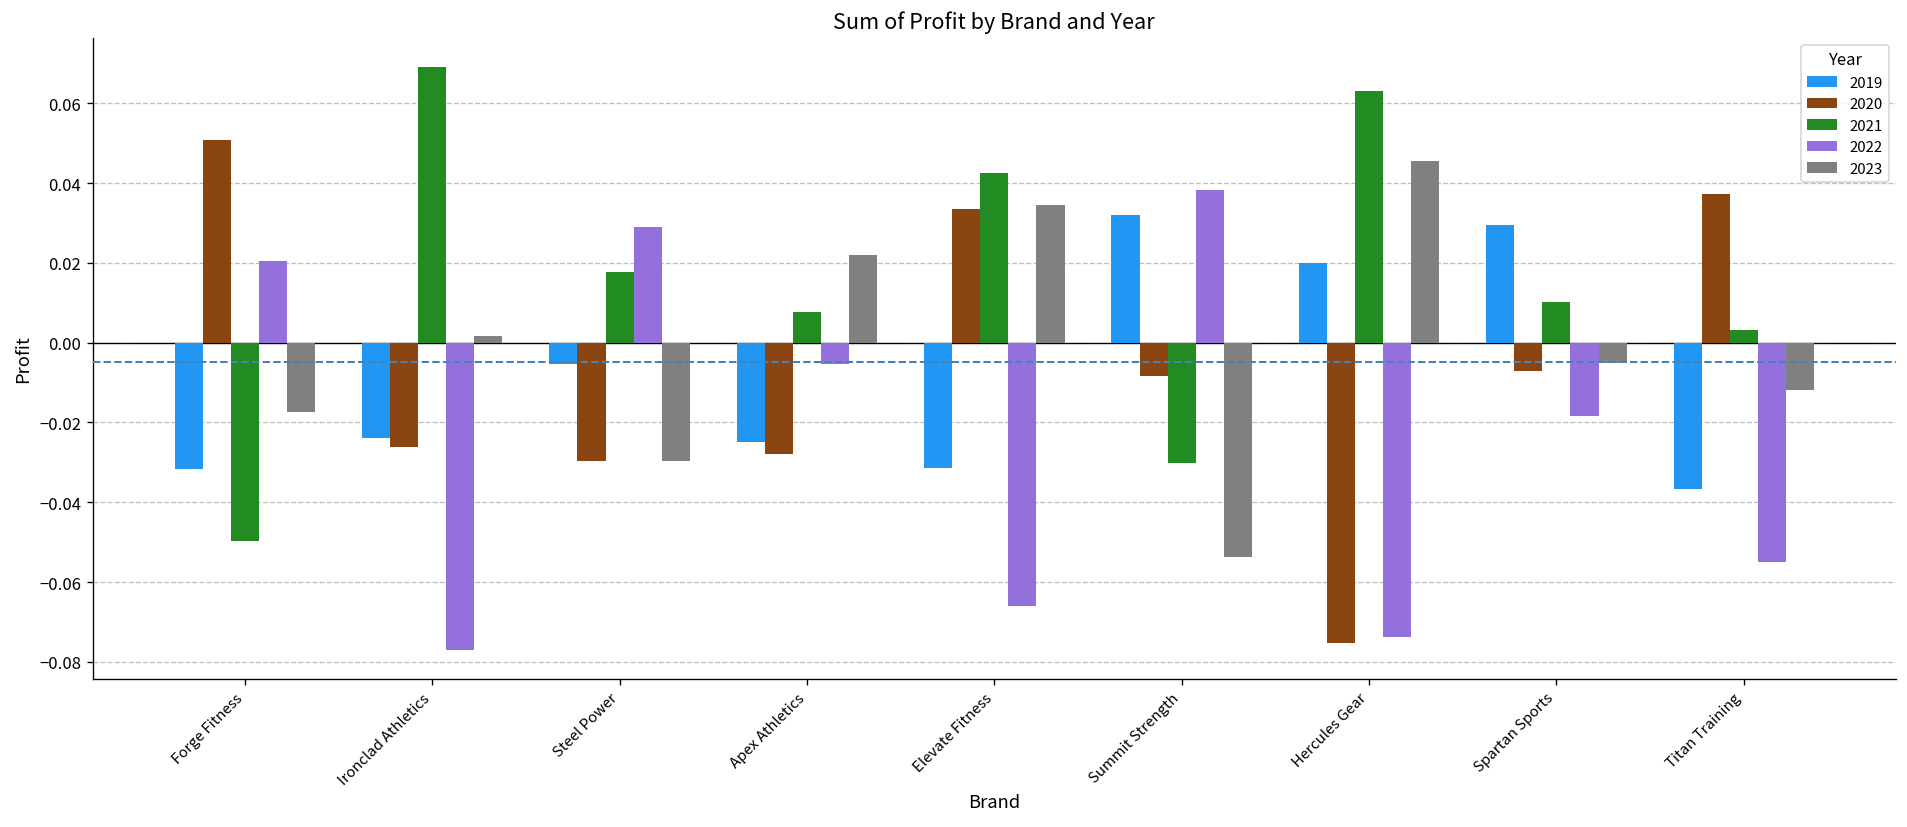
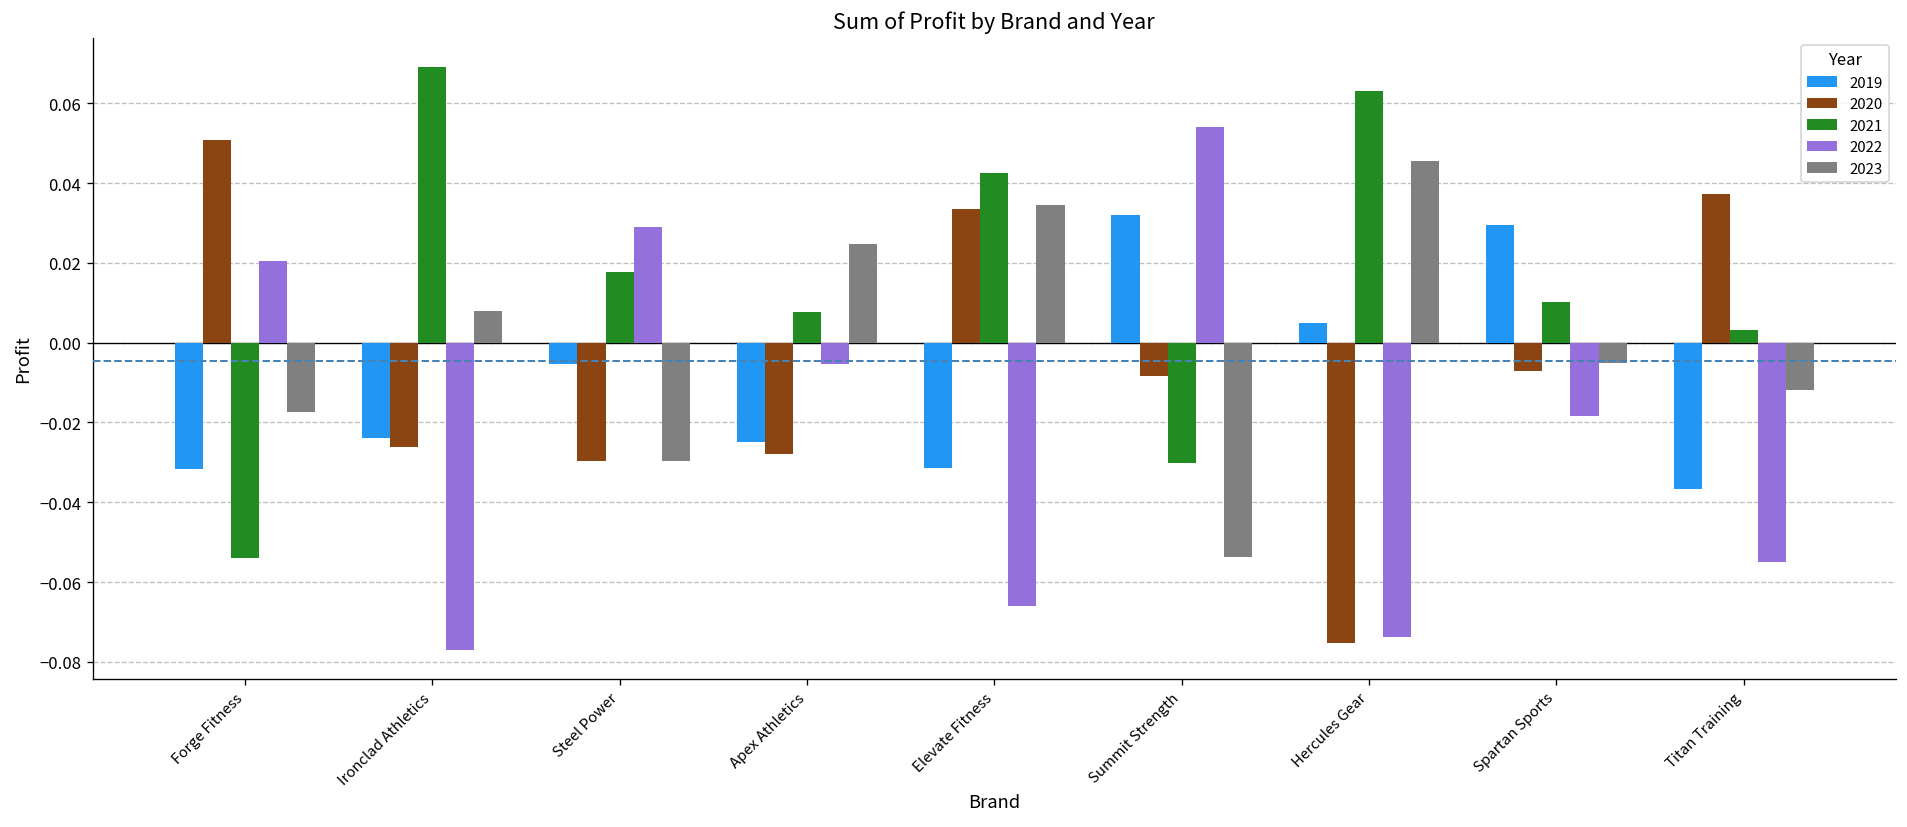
  {
    "2019": {
      "Forge Fitness": -0.032,
      "Ironclad Athletics": -0.024,
      "Steel Power": -0.005,
      "Apex Athletics": -0.025,
      "Elevate Fitness": -0.031,
      "Summit Strength": 0.032,
-     "Hercules Gear": 0.020,
+     "Hercules Gear": 0.005,
      "Spartan Sports": 0.029,
      "Titan Training": -0.037
    },
    "2020": {
      "Forge Fitness": 0.051,
      "Ironclad Athletics": -0.026,
      "Steel Power": -0.030,
      "Apex Athletics": -0.028,
      "Elevate Fitness": 0.033,
      "Summit Strength": -0.008,
      "Hercules Gear": -0.075,
      "Spartan Sports": -0.007,
      "Titan Training": 0.037
    },
    "2021": {
-     "Forge Fitness": -0.050,
+     "Forge Fitness": -0.054,
      "Ironclad Athletics": 0.069,
      "Steel Power": 0.018,
      "Apex Athletics": 0.008,
      "Elevate Fitness": 0.042,
      "Summit Strength": -0.030,
      "Hercules Gear": 0.063,
      "Spartan Sports": 0.010,
      "Titan Training": 0.003
    },
    "2022": {
      "Forge Fitness": 0.021,
      "Ironclad Athletics": -0.077,
      "Steel Power": 0.029,
      "Apex Athletics": -0.005,
      "Elevate Fitness": -0.066,
-     "Summit Strength": 0.038,
+     "Summit Strength": 0.054,
      "Hercules Gear": -0.074,
      "Spartan Sports": -0.018,
      "Titan Training": -0.055
    },
    "2023": {
      "Forge Fitness": -0.017,
-     "Ironclad Athletics": 0.002,
+     "Ironclad Athletics": 0.008,
      "Steel Power": -0.030,
-     "Apex Athletics": 0.022,
+     "Apex Athletics": 0.025,
      "Elevate Fitness": 0.035,
      "Summit Strength": -0.054,
      "Hercules Gear": 0.045,
      "Spartan Sports": -0.005,
      "Titan Training": -0.012
    }
  }
